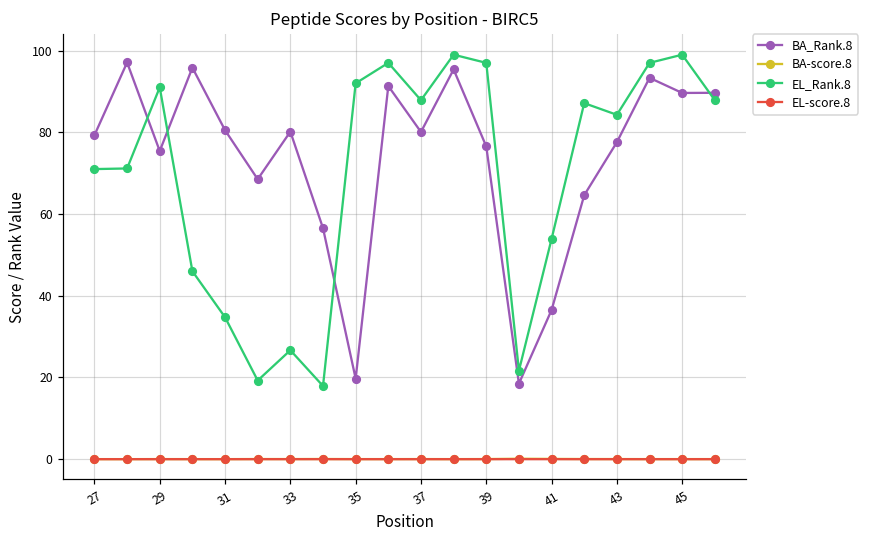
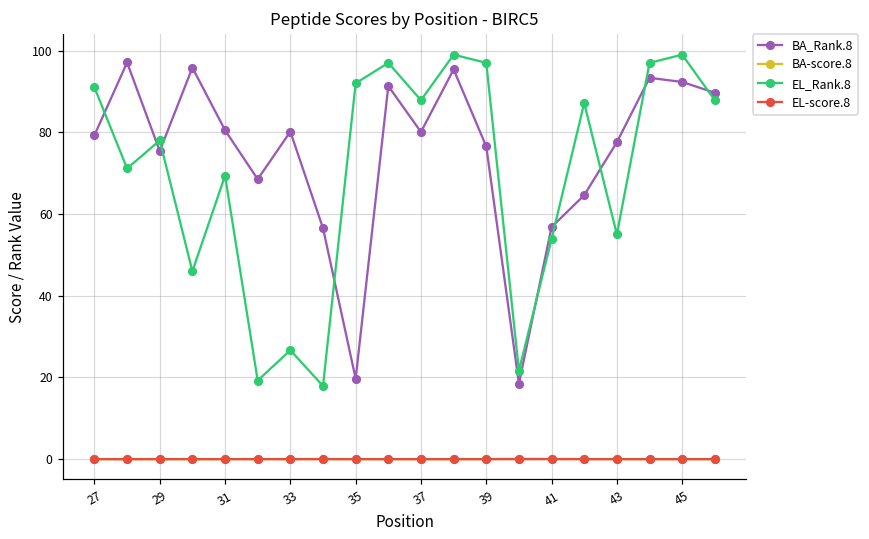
  {
    "BA_Rank.8": {
      "27": 79,
      "29": 75,
      "31": 81,
      "33": 80,
      "35": 20,
      "37": 80,
      "39": 77,
-     "41": 37,
+     "41": 57,
      "43": 78,
-     "45": 90
+     "45": 92
    },
    "EL-score.8": {
      "27": 0,
      "29": 0,
      "31": 0,
      "33": 0,
      "35": 0,
      "37": 0,
      "39": 0,
      "41": 0,
      "43": 0,
      "45": 0
    },
    "EL_Rank.8": {
-     "27": 71,
-     "29": 91,
-     "31": 35,
+     "27": 91,
+     "29": 78,
+     "31": 69,
      "33": 27,
      "35": 92,
      "37": 88,
      "39": 97,
      "41": 54,
-     "43": 84,
+     "43": 55,
      "45": 99
    }
  }
